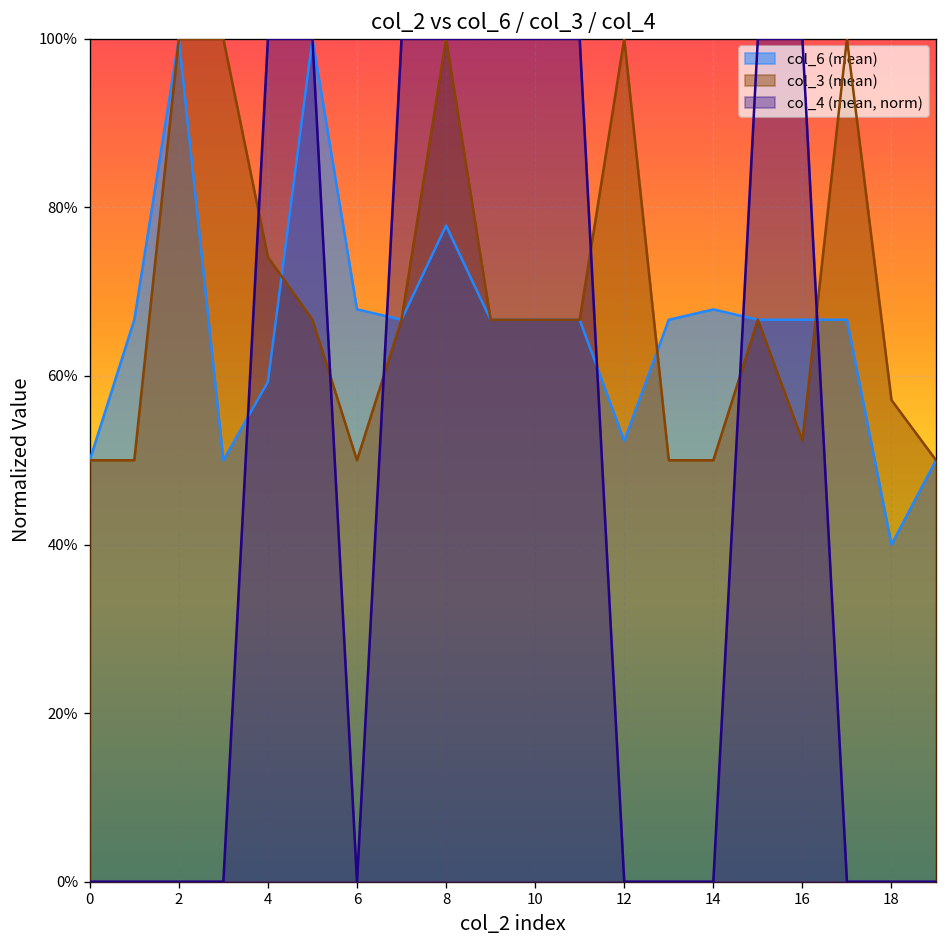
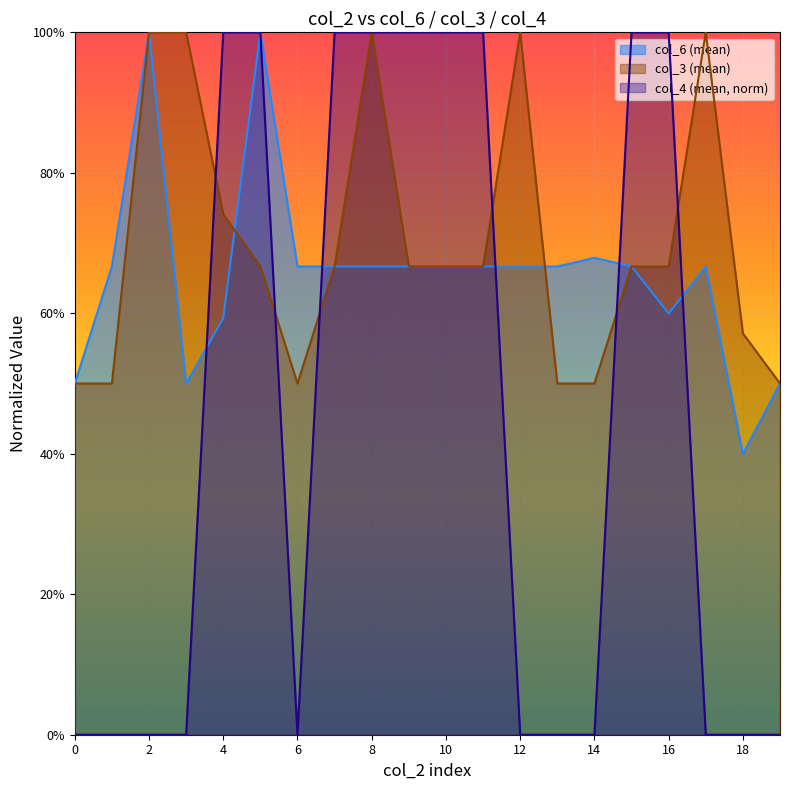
  {
    "col_6 (mean)": {
      "4": "59%",
-     "6": "68%",
-     "8": "78%",
-     "12": "52%",
+     "6": "67%",
+     "8": "67%",
+     "12": "67%",
      "14": "68%",
-     "16": "67%",
+     "16": "60%",
      "18": "40%"
    },
    "col_3 (mean)": {
      "4": "74%",
      "6": "50%",
      "12": "100%",
      "14": "50%",
-     "16": "52%",
+     "16": "67%",
      "18": "57%"
    },
    "col_4 (mean, norm)": {
      "0": "0%",
      "2": "0%",
      "4": "100%",
      "6": "0%",
      "10": "100%",
      "12": "0%",
      "14": "0%",
      "16": "100%",
      "18": "0%"
    }
  }
